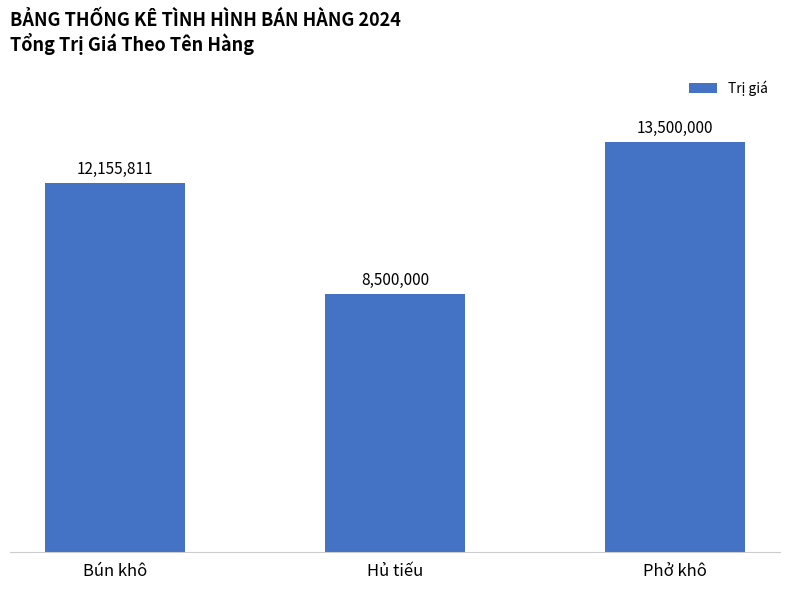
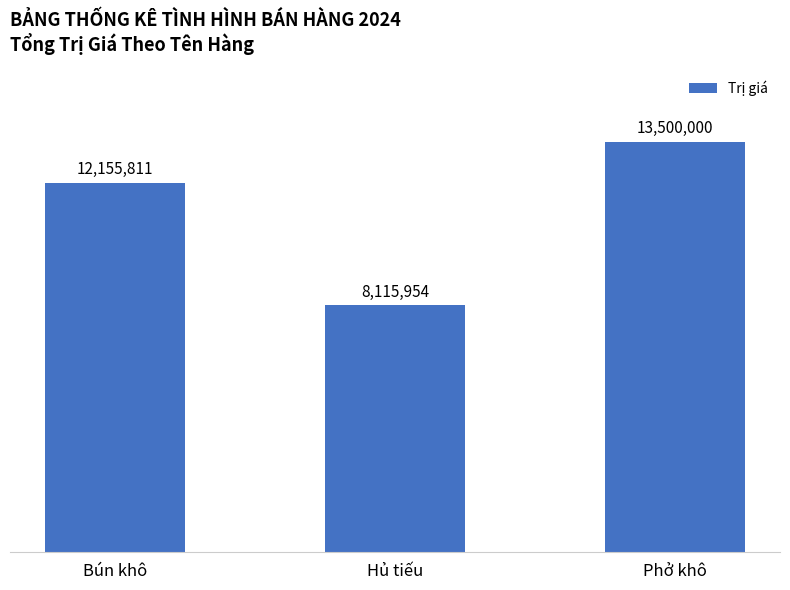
  {
    "Bún khô": "12,155,811",
-   "Hủ tiếu": "8,500,000",
+   "Hủ tiếu": "8,115,954",
    "Phở khô": "13,500,000"
  }
